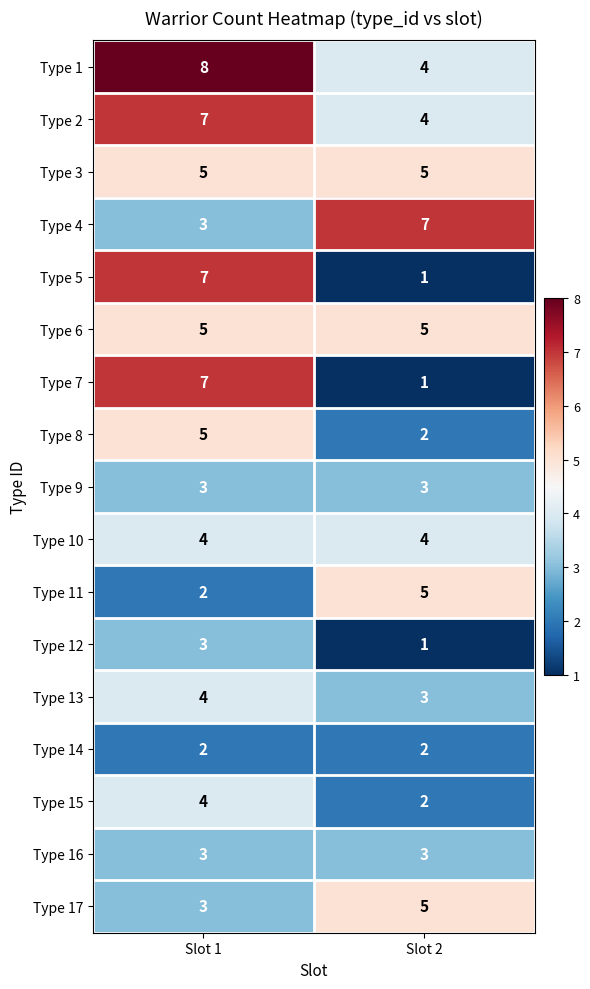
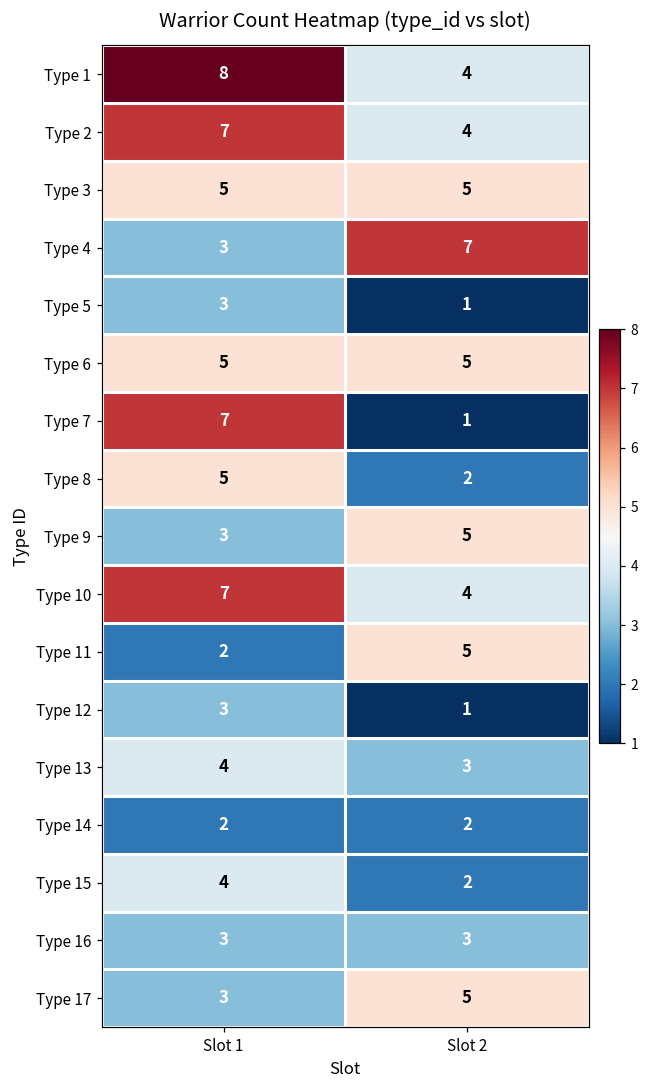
  {
    "Type 1": {
      "Slot 1": 8,
      "Slot 2": 4
    },
    "Type 2": {
      "Slot 1": 7,
      "Slot 2": 4
    },
    "Type 3": {
      "Slot 1": 5,
      "Slot 2": 5
    },
    "Type 4": {
      "Slot 1": 3,
      "Slot 2": 7
    },
    "Type 5": {
-     "Slot 1": 7,
+     "Slot 1": 3,
      "Slot 2": 1
    },
    "Type 6": {
      "Slot 1": 5,
      "Slot 2": 5
    },
    "Type 7": {
      "Slot 1": 7,
      "Slot 2": 1
    },
    "Type 8": {
      "Slot 1": 5,
      "Slot 2": 2
    },
    "Type 9": {
      "Slot 1": 3,
-     "Slot 2": 3
+     "Slot 2": 5
    },
    "Type 10": {
-     "Slot 1": 4,
+     "Slot 1": 7,
      "Slot 2": 4
    },
    "Type 11": {
      "Slot 1": 2,
      "Slot 2": 5
    },
    "Type 12": {
      "Slot 1": 3,
      "Slot 2": 1
    },
    "Type 13": {
      "Slot 1": 4,
      "Slot 2": 3
    },
    "Type 14": {
      "Slot 1": 2,
      "Slot 2": 2
    },
    "Type 15": {
      "Slot 1": 4,
      "Slot 2": 2
    },
    "Type 16": {
      "Slot 1": 3,
      "Slot 2": 3
    },
    "Type 17": {
      "Slot 1": 3,
      "Slot 2": 5
    }
  }
